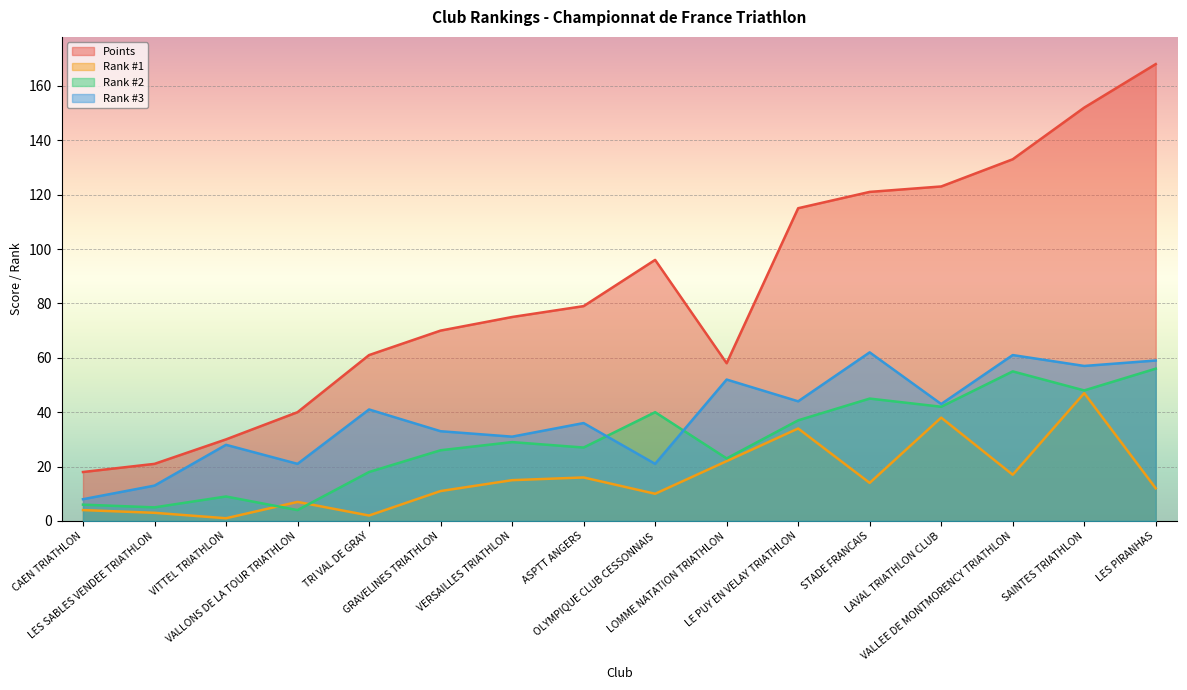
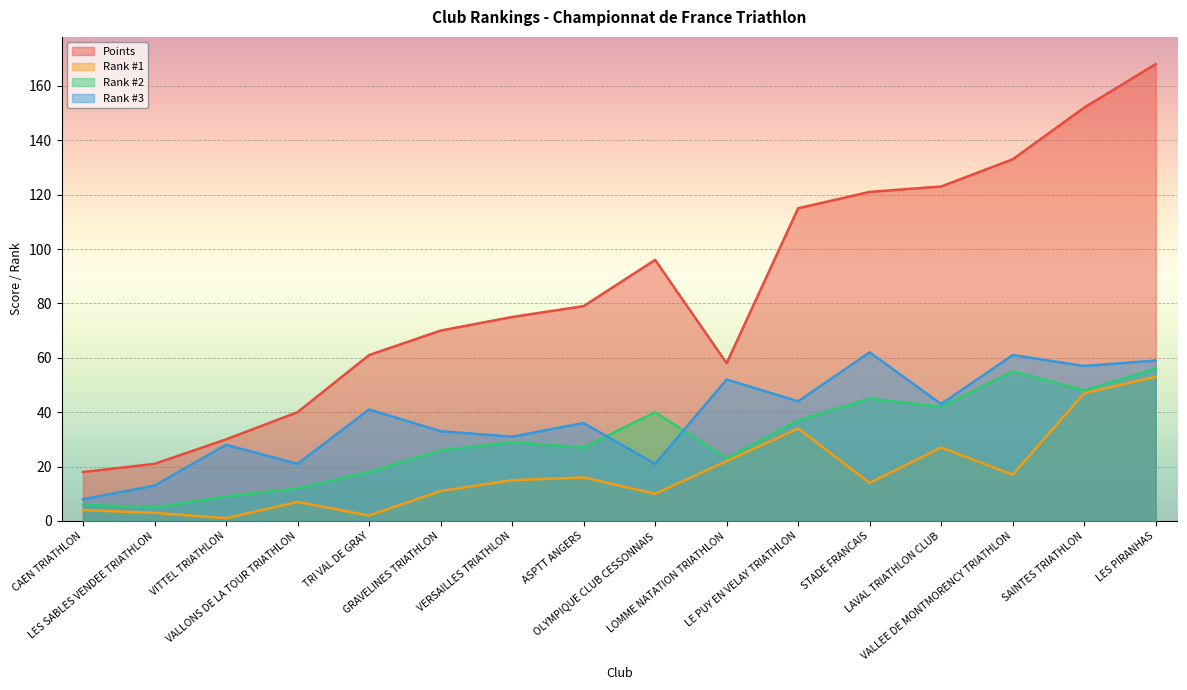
  {
    "Points": {
      "CAEN TRIATHLON": 18,
      "LES SABLES VENDEE TRIATHLON": 21,
      "VITTEL TRIATHLON": 30,
      "VALLONS DE LA TOUR TRIATHLON": 40,
      "TRI VAL DE GRAY": 61,
      "GRAVELINES TRIATHLON": 70,
      "VERSAILLES TRIATHLON": 75,
      "ASPTT ANGERS": 79,
      "OLYMPIQUE CLUB CESSONNAIS": 96,
      "LOMME NATATION TRIATHLON": 58,
      "LE PUY EN VELAY TRIATHLON": 115,
      "STADE FRANCAIS": 121,
      "LAVAL TRIATHLON CLUB": 123,
      "VALLEE DE MONTMORENCY TRIATHLON": 133,
      "SAINTES TRIATHLON": 152,
      "LES PIRANHAS": 168
    },
    "Rank #1": {
      "CAEN TRIATHLON": 4,
      "LES SABLES VENDEE TRIATHLON": 3,
      "VITTEL TRIATHLON": 1,
      "VALLONS DE LA TOUR TRIATHLON": 7,
      "TRI VAL DE GRAY": 2,
      "GRAVELINES TRIATHLON": 11,
      "VERSAILLES TRIATHLON": 15,
      "ASPTT ANGERS": 16,
      "OLYMPIQUE CLUB CESSONNAIS": 10,
      "LOMME NATATION TRIATHLON": 22,
      "LE PUY EN VELAY TRIATHLON": 34,
      "STADE FRANCAIS": 14,
-     "LAVAL TRIATHLON CLUB": 38,
+     "LAVAL TRIATHLON CLUB": 27,
      "VALLEE DE MONTMORENCY TRIATHLON": 17,
      "SAINTES TRIATHLON": 47,
-     "LES PIRANHAS": 12
+     "LES PIRANHAS": 53
    },
    "Rank #2": {
      "CAEN TRIATHLON": 6,
      "LES SABLES VENDEE TRIATHLON": 5,
      "VITTEL TRIATHLON": 9,
-     "VALLONS DE LA TOUR TRIATHLON": 4,
+     "VALLONS DE LA TOUR TRIATHLON": 12,
      "TRI VAL DE GRAY": 18,
      "GRAVELINES TRIATHLON": 26,
      "VERSAILLES TRIATHLON": 29,
      "ASPTT ANGERS": 27,
      "OLYMPIQUE CLUB CESSONNAIS": 40,
      "LOMME NATATION TRIATHLON": 23,
      "LE PUY EN VELAY TRIATHLON": 37,
      "STADE FRANCAIS": 45,
      "LAVAL TRIATHLON CLUB": 42,
      "VALLEE DE MONTMORENCY TRIATHLON": 55,
      "SAINTES TRIATHLON": 48,
      "LES PIRANHAS": 56
    },
    "Rank #3": {
      "CAEN TRIATHLON": 8,
      "LES SABLES VENDEE TRIATHLON": 13,
      "VITTEL TRIATHLON": 28,
      "VALLONS DE LA TOUR TRIATHLON": 21,
      "TRI VAL DE GRAY": 41,
      "GRAVELINES TRIATHLON": 33,
      "VERSAILLES TRIATHLON": 31,
      "ASPTT ANGERS": 36,
      "OLYMPIQUE CLUB CESSONNAIS": 21,
      "LOMME NATATION TRIATHLON": 52,
      "LE PUY EN VELAY TRIATHLON": 44,
      "STADE FRANCAIS": 62,
      "LAVAL TRIATHLON CLUB": 43,
      "VALLEE DE MONTMORENCY TRIATHLON": 61,
      "SAINTES TRIATHLON": 57,
      "LES PIRANHAS": 59
    }
  }
